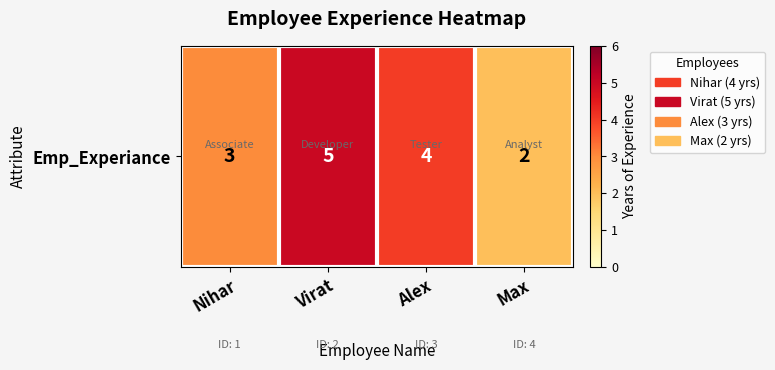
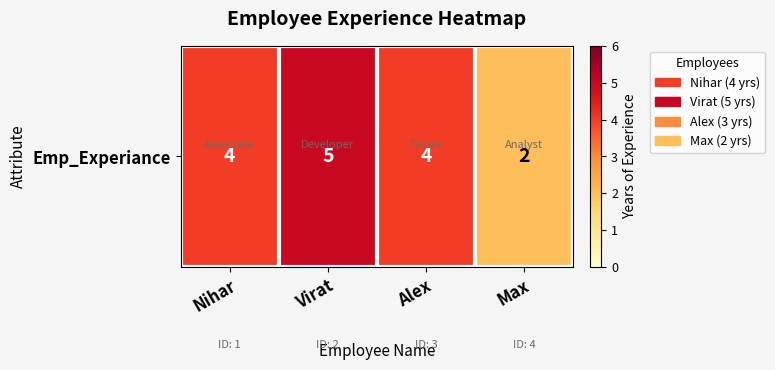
  {
    "Emp_Experiance": {
-     "Nihar": 3
+     "Nihar": 4
    }
  }
